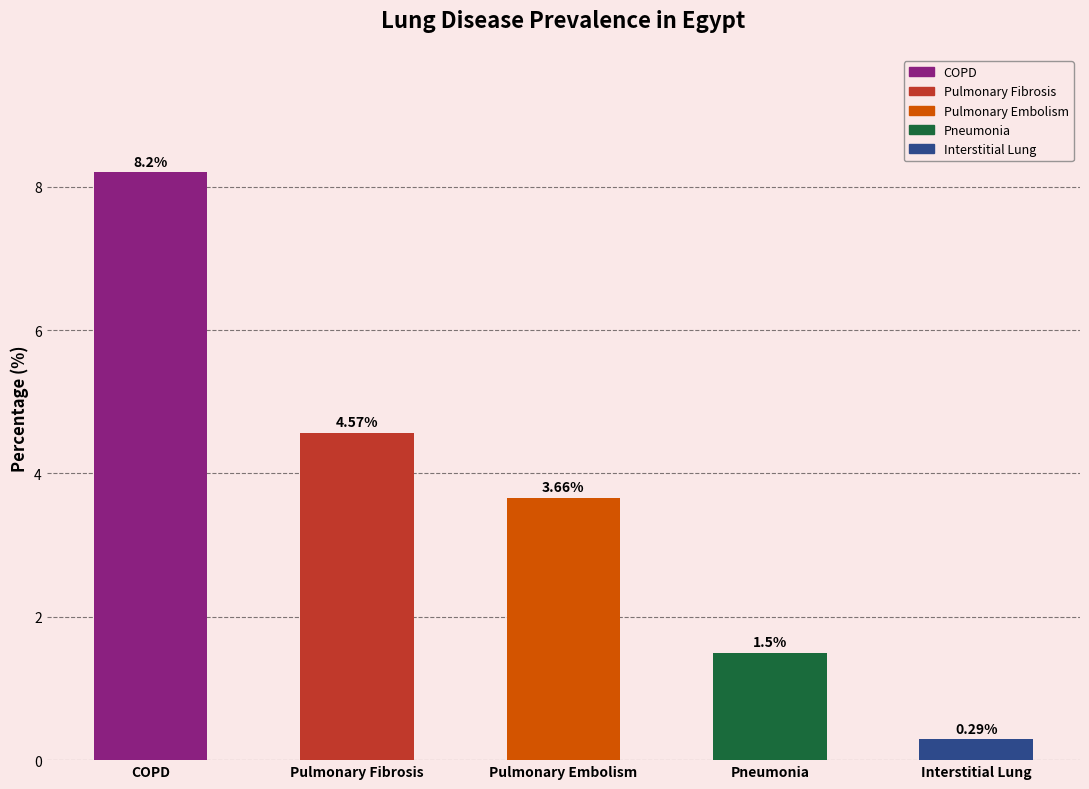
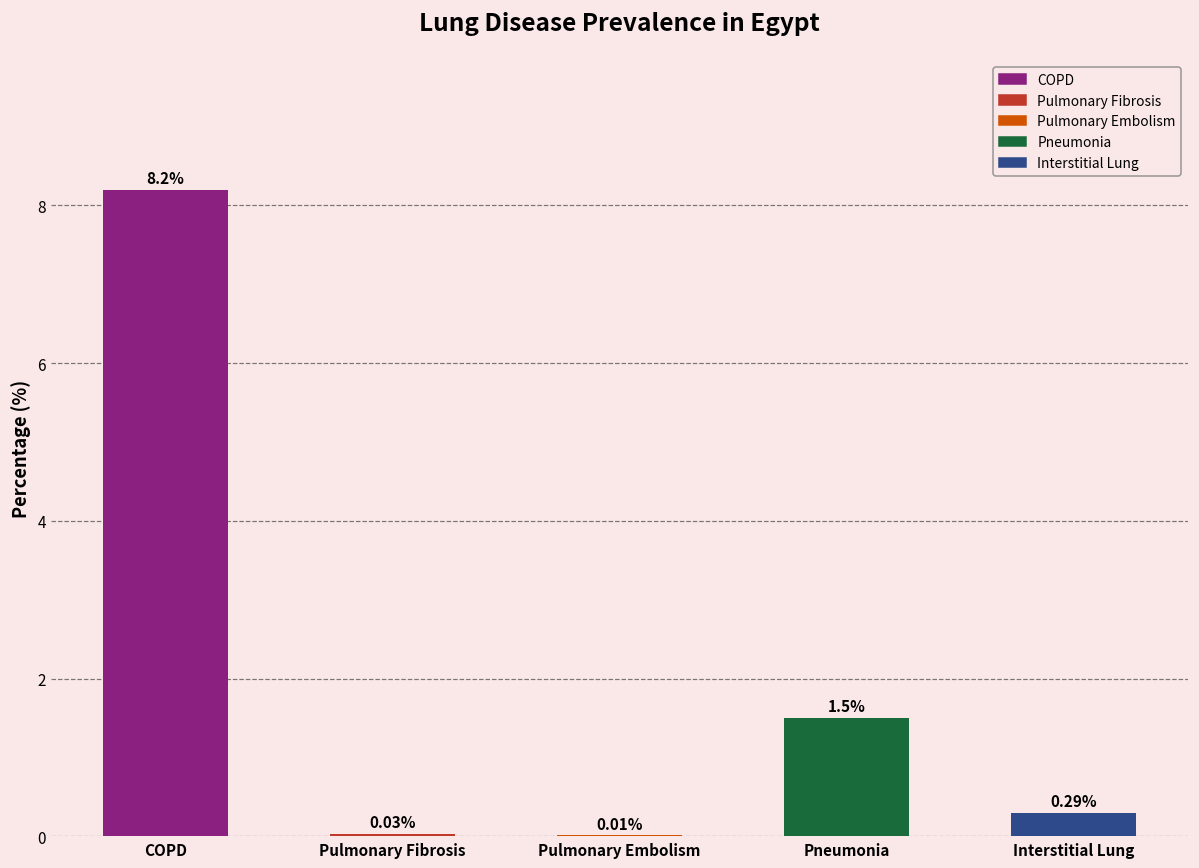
  {
    "COPD": "8.2%",
-   "Pulmonary Fibrosis": "4.57%",
-   "Pulmonary Embolism": "3.66%",
+   "Pulmonary Fibrosis": "0.03%",
+   "Pulmonary Embolism": "0.01%",
    "Pneumonia": "1.5%",
    "Interstitial Lung": "0.29%"
  }
